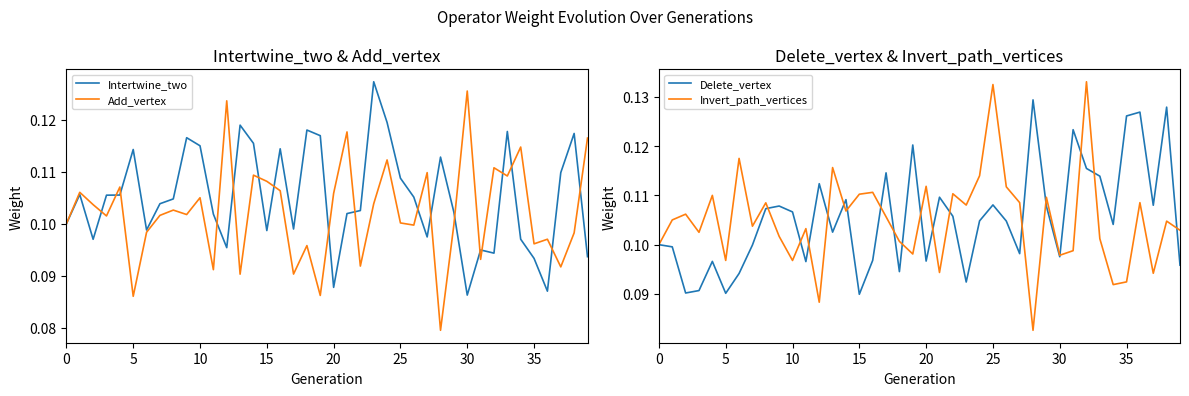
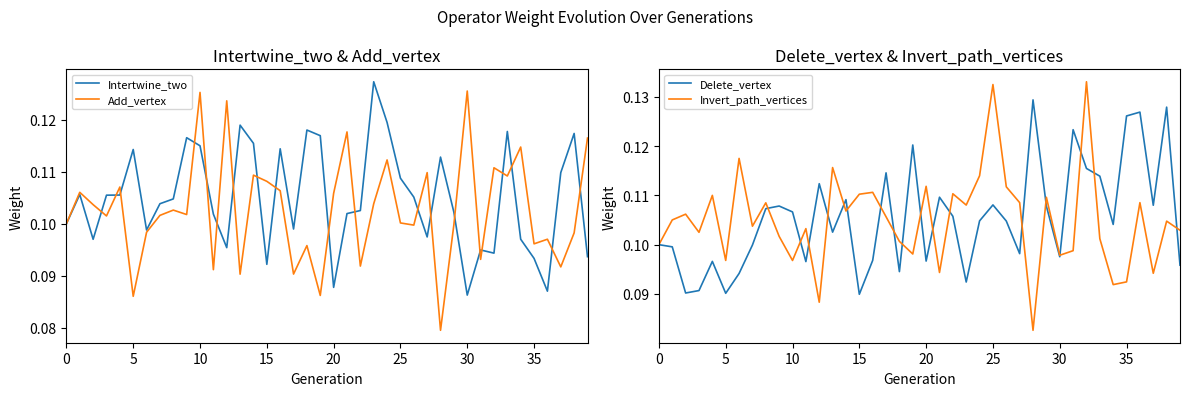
  {
    "Intertwine_two & Add_vertex": {
      "Intertwine_two": {
        "5": 0.114,
        "10": 0.115,
-       "15": 0.099,
+       "15": 0.092,
        "20": 0.088,
        "25": 0.109,
        "30": 0.086,
        "35": 0.093
      },
      "Add_vertex": {
        "5": 0.086,
-       "10": 0.105,
+       "10": 0.125,
        "15": 0.108,
        "20": 0.106,
        "25": 0.100,
        "30": 0.126,
        "35": 0.096
      }
    },
    "Delete_vertex & Invert_path_vertices": {
      "Delete_vertex": {
        "5": 0.090,
        "10": 0.107,
        "15": 0.090,
        "20": 0.097,
        "25": 0.108,
        "35": 0.126
      },
      "Invert_path_vertices": {
        "5": 0.097,
        "10": 0.097,
        "15": 0.110,
        "20": 0.112,
        "25": 0.132,
        "35": 0.092
      }
    }
  }
